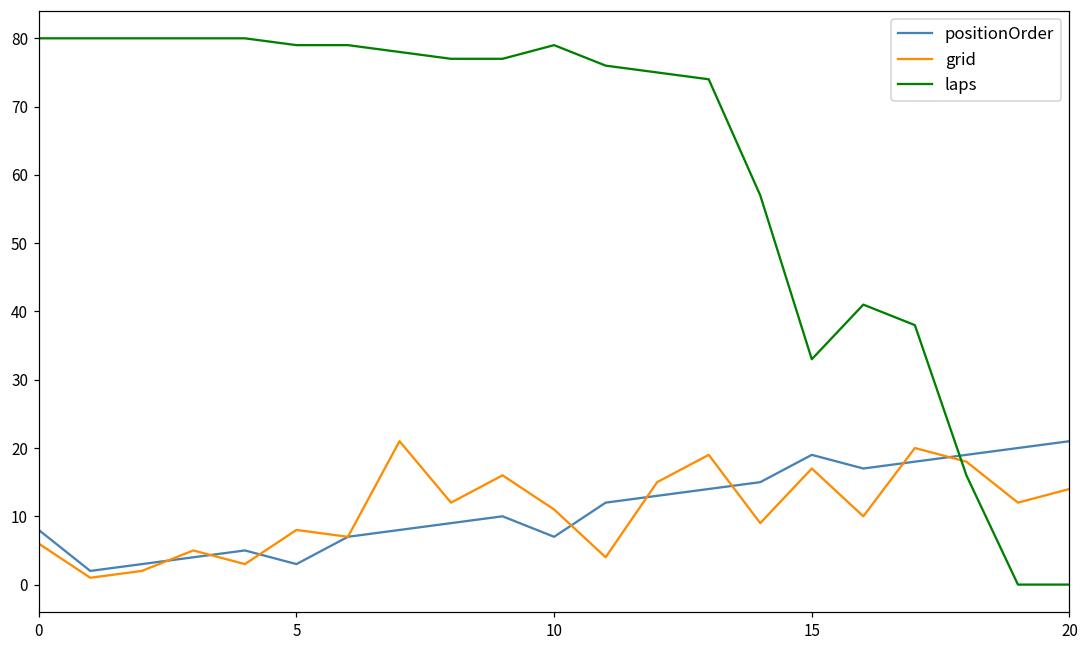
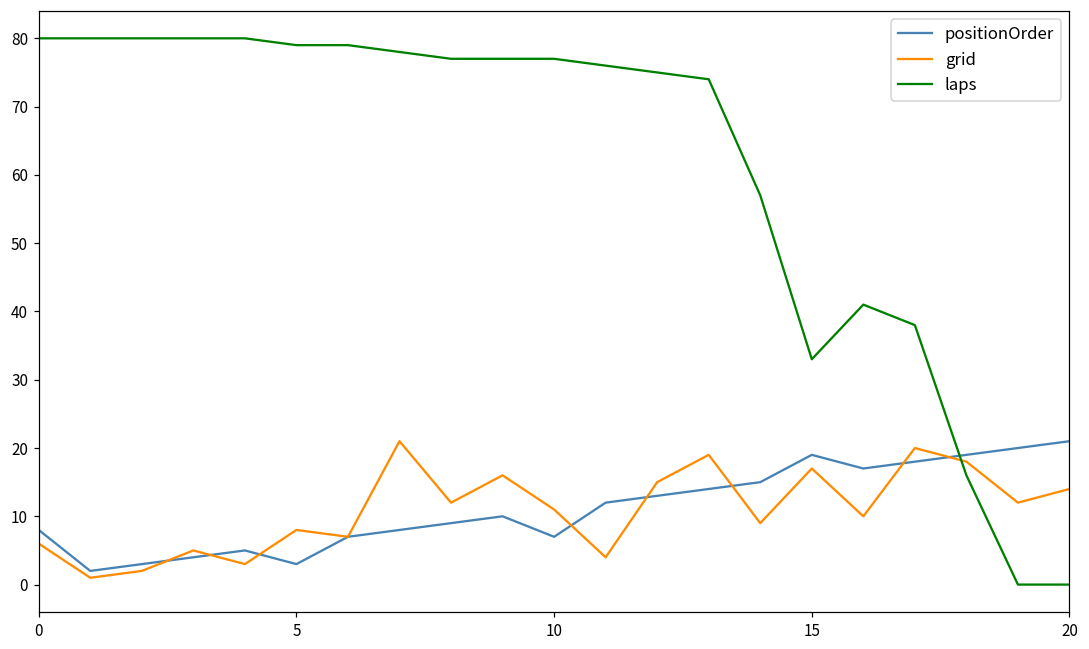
  {
    "positionOrder": {
      "0": 8,
      "5": 3,
      "10": 7,
      "15": 19,
      "20": 21
    },
    "grid": {
      "0": 6,
      "5": 8,
      "10": 11,
      "15": 17,
      "20": 14
    },
    "laps": {
      "0": 80,
      "5": 79,
-     "10": 79,
+     "10": 77,
      "15": 33,
      "20": 0
    }
  }
